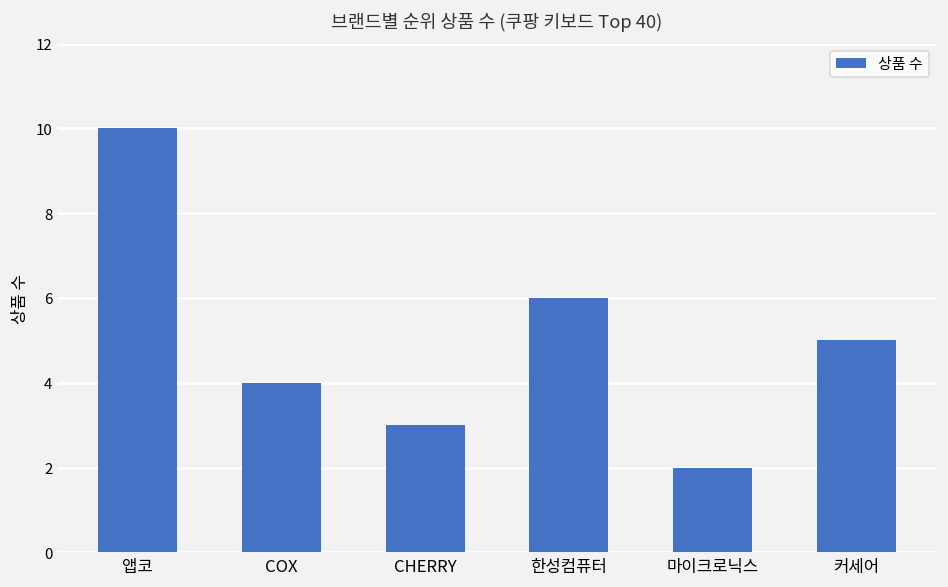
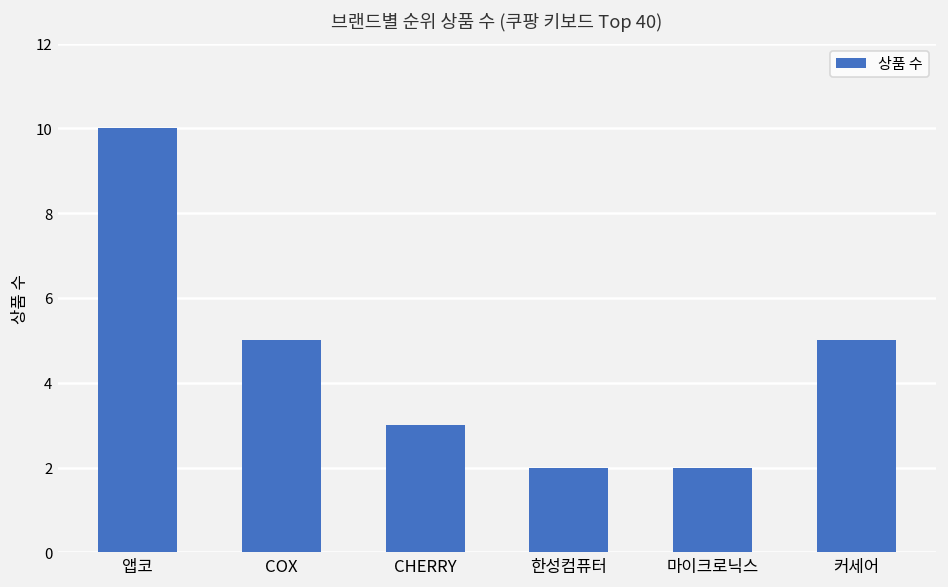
  {
    "앱코": 10,
-   "COX": 4,
+   "COX": 5,
    "CHERRY": 3,
-   "한성컴퓨터": 6,
+   "한성컴퓨터": 2,
    "마이크로닉스": 2,
    "커세어": 5
  }
